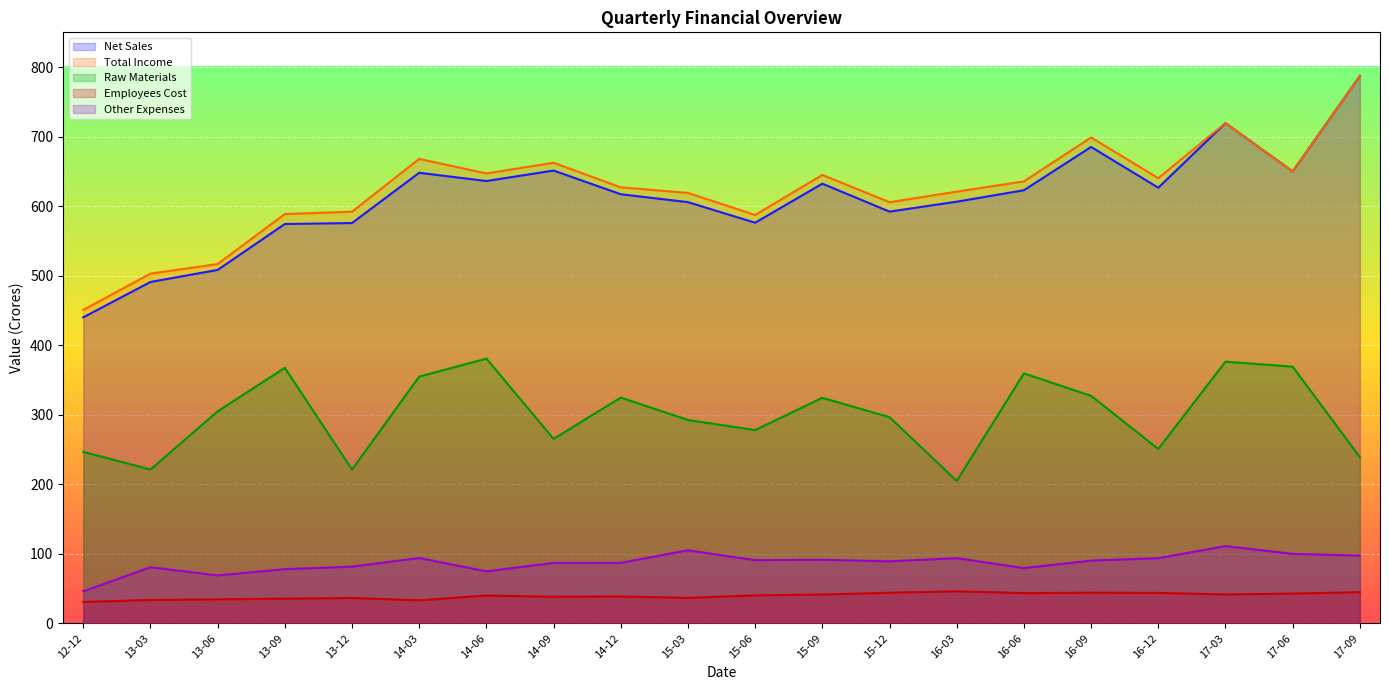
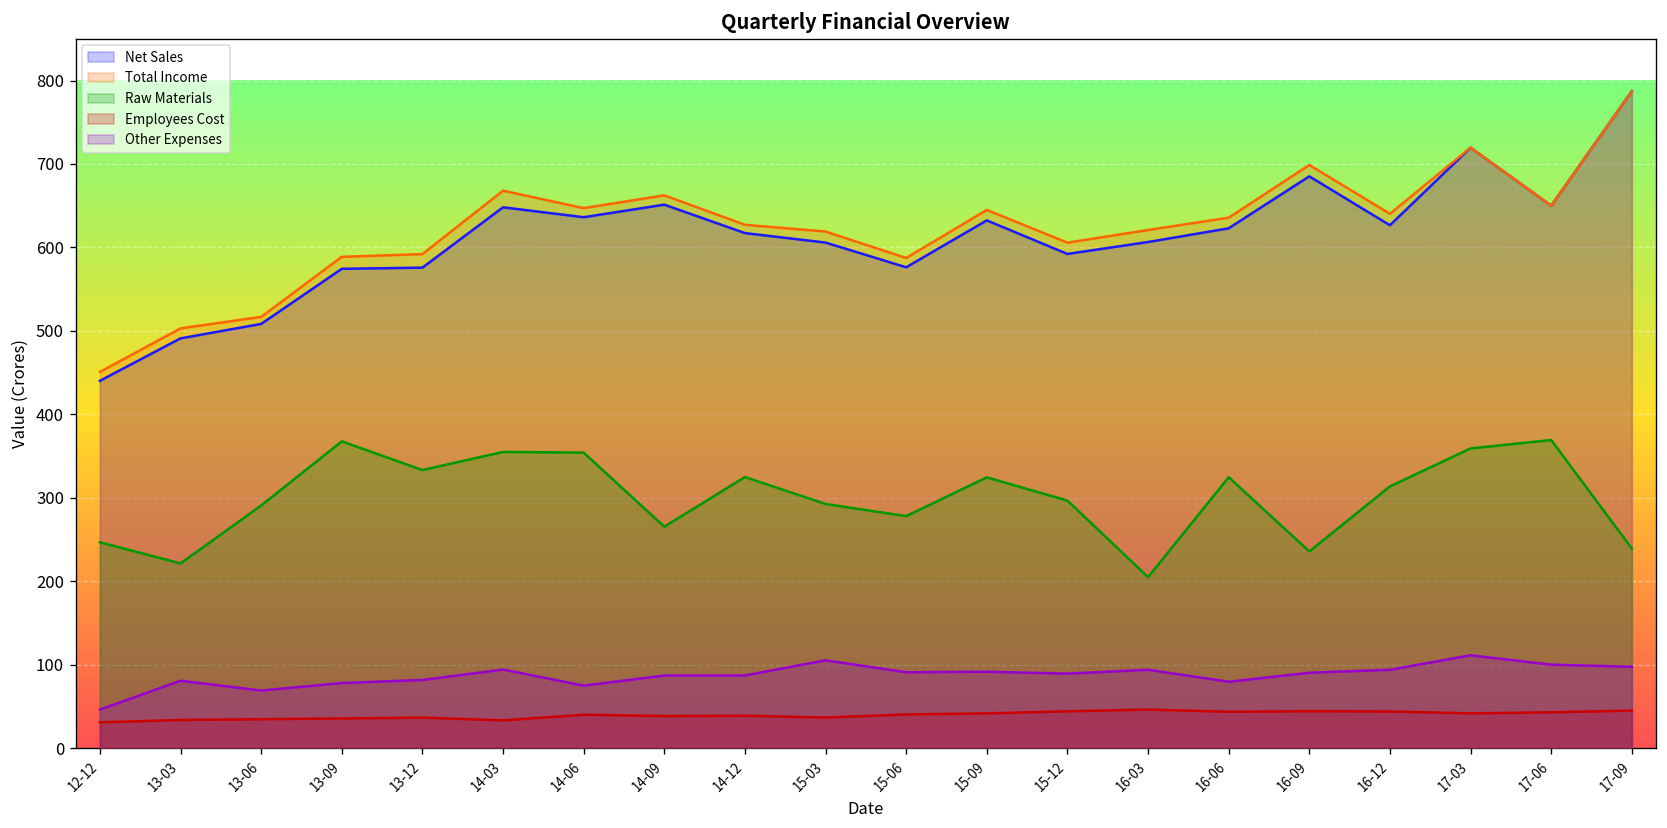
  {
    "Raw Materials": {
      "12-12": 250,
      "13-03": 220,
-     "13-06": 300,
+     "13-06": 290,
      "13-09": 370,
-     "13-12": 220,
+     "13-12": 330,
      "14-03": 350,
-     "14-06": 380,
+     "14-06": 350,
      "14-09": 270,
      "14-12": 320,
      "15-03": 290,
      "15-06": 280,
      "15-09": 320,
      "15-12": 300,
      "16-03": 200,
-     "16-06": 360,
-     "16-09": 330,
-     "16-12": 250,
-     "17-03": 380,
+     "16-06": 320,
+     "16-09": 240,
+     "16-12": 310,
+     "17-03": 360,
      "17-06": 370,
      "17-09": 240
    }
  }
